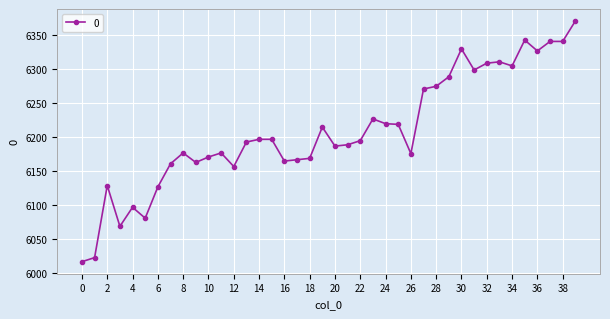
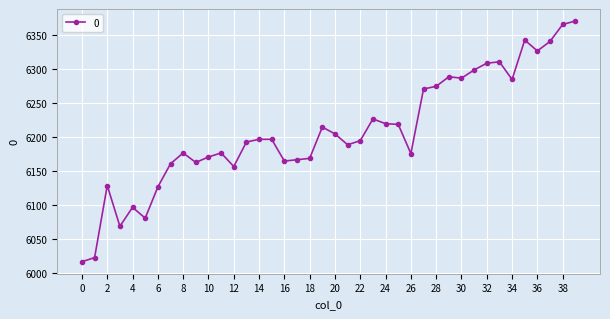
  {
    "0": 6020,
    "2": 6130,
    "4": 6100,
    "6": 6130,
    "8": 6180,
    "10": 6170,
    "12": 6160,
    "14": 6200,
    "16": 6160,
    "18": 6170,
-   "20": 6190,
+   "20": 6200,
    "22": 6190,
    "24": 6220,
    "26": 6180,
    "28": 6270,
-   "30": 6330,
+   "30": 6290,
    "32": 6310,
-   "34": 6300,
+   "34": 6280,
    "36": 6330,
-   "38": 6340
+   "38": 6370
  }
